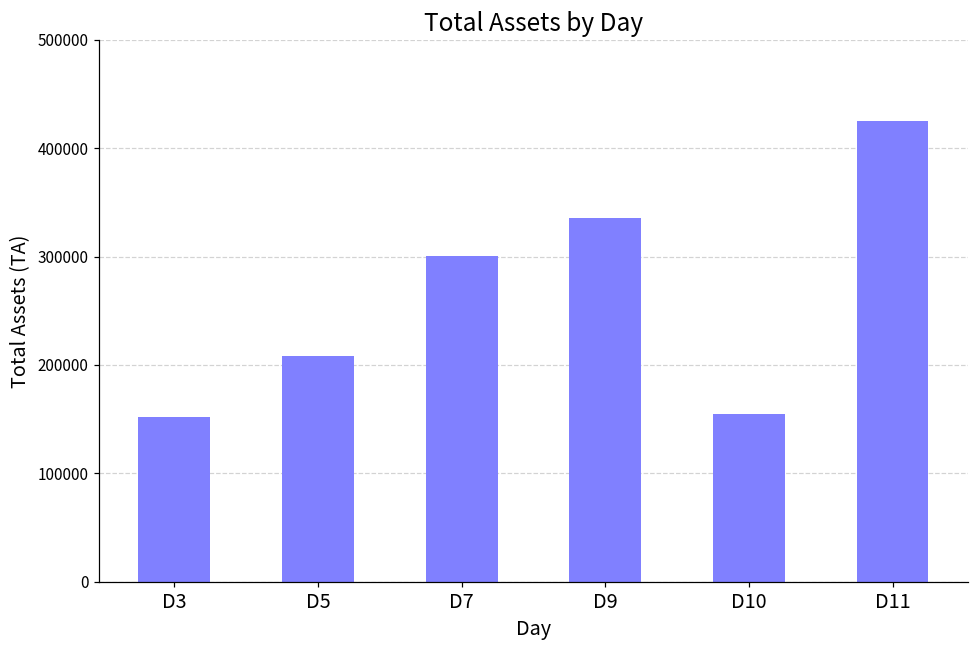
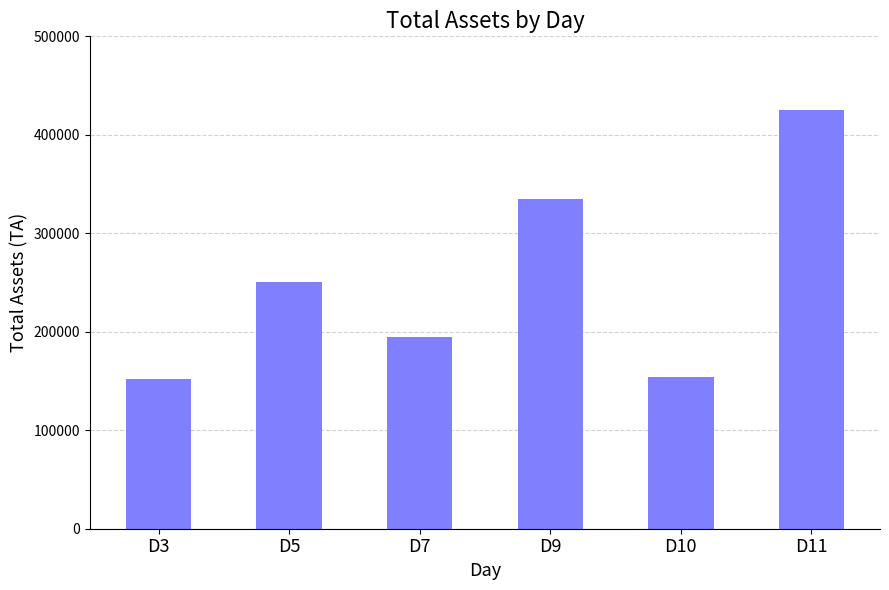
  {
    "D3": 150000,
-   "D5": 210000,
-   "D7": 300000,
+   "D5": 250000,
+   "D7": 200000,
    "D9": 340000,
    "D10": 150000,
    "D11": 420000
  }
